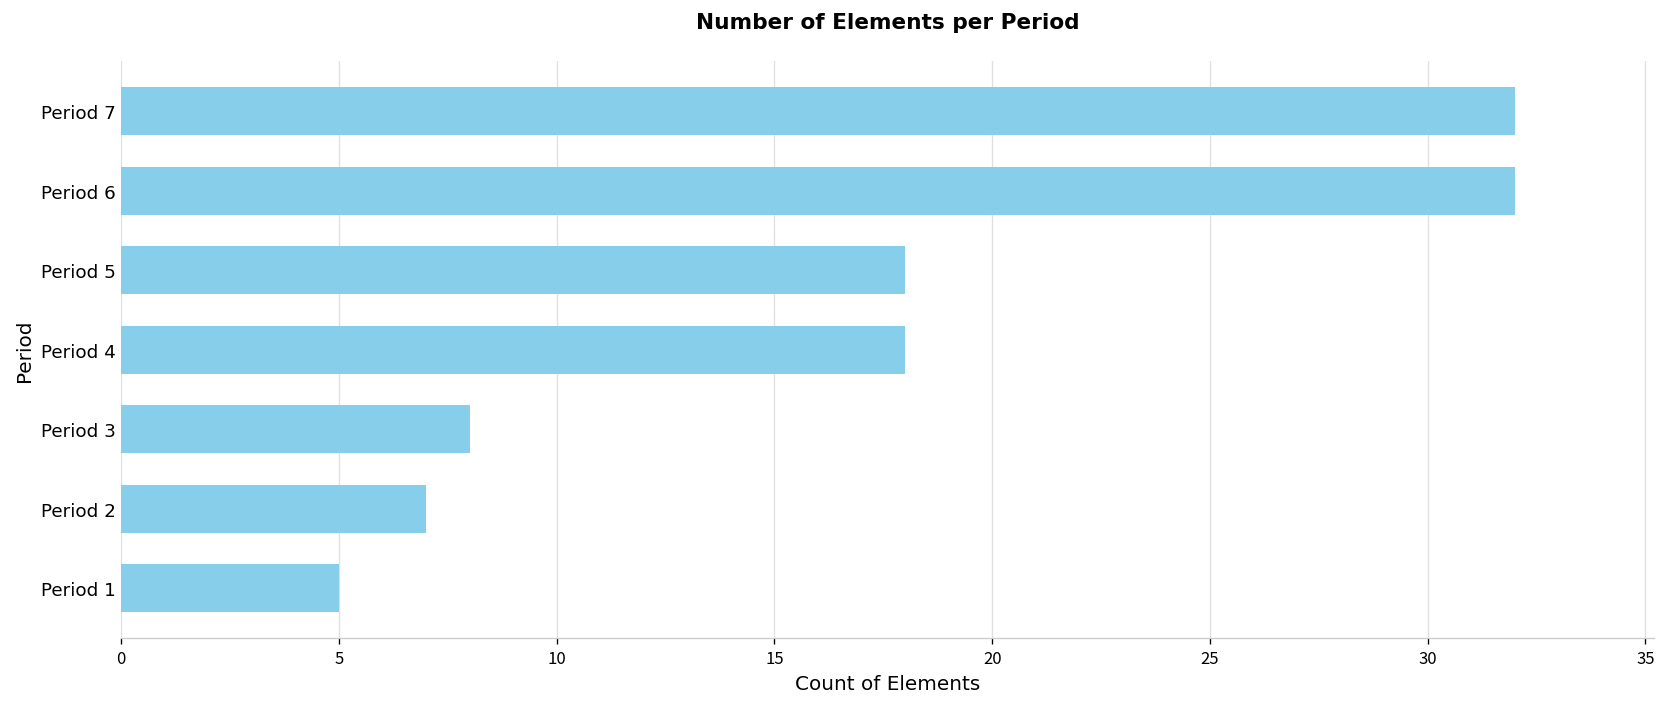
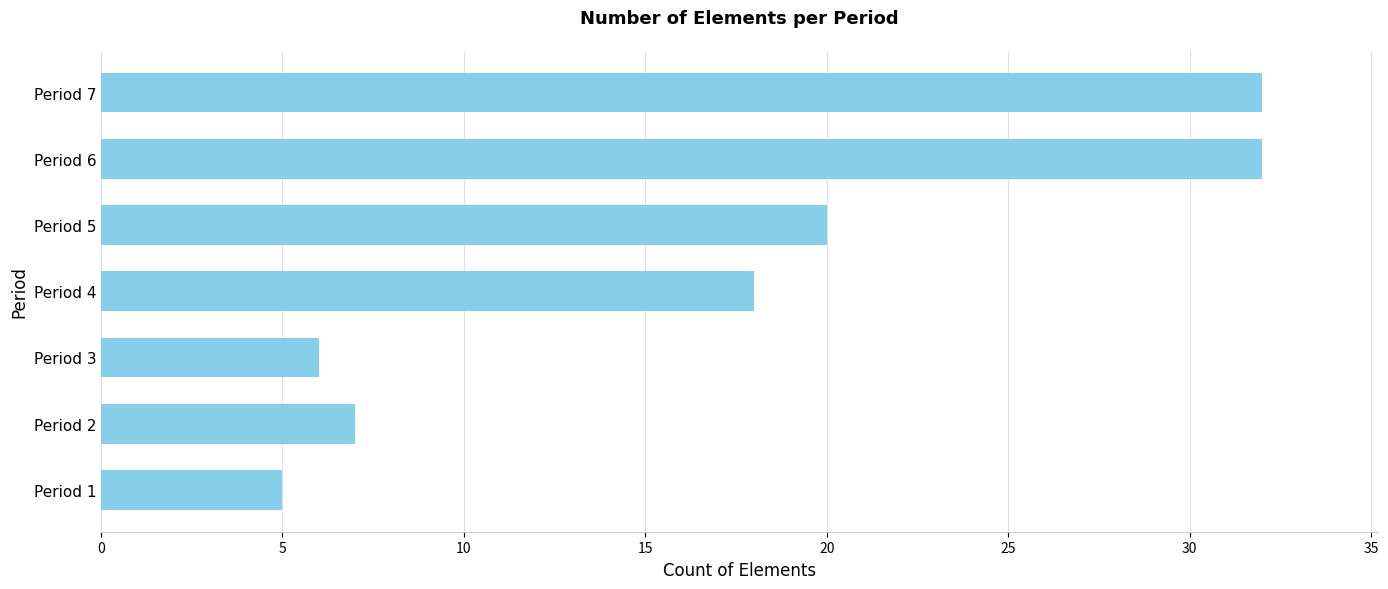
  {
    "Period 7": 32,
    "Period 6": 32,
-   "Period 5": 18,
+   "Period 5": 20,
    "Period 4": 18,
-   "Period 3": 8,
+   "Period 3": 6,
    "Period 2": 7,
    "Period 1": 5
  }
